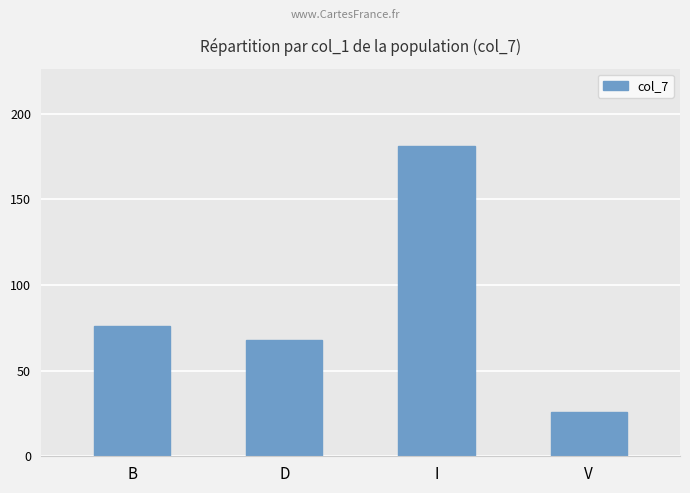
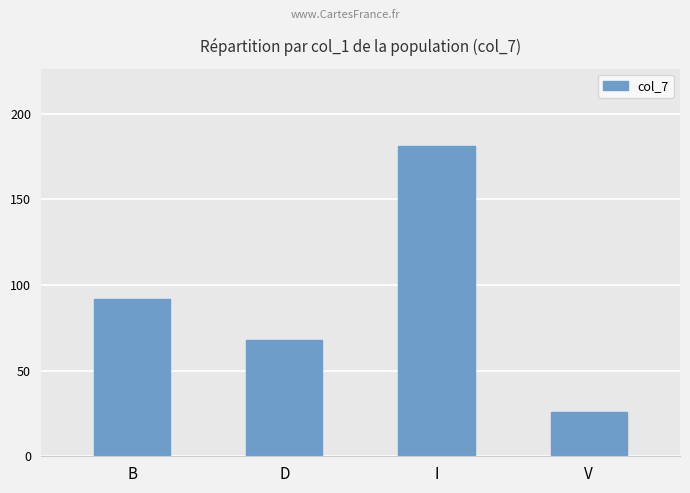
  {
-   "B": 76,
+   "B": 92,
    "D": 68,
    "I": 181,
    "V": 26
  }
